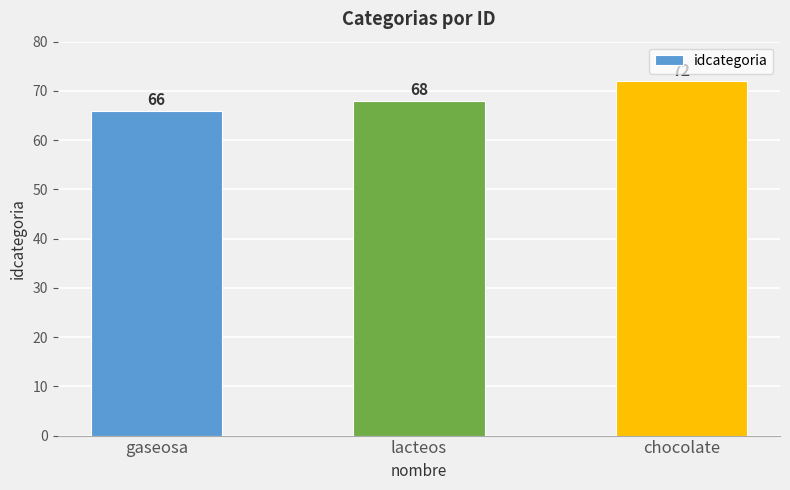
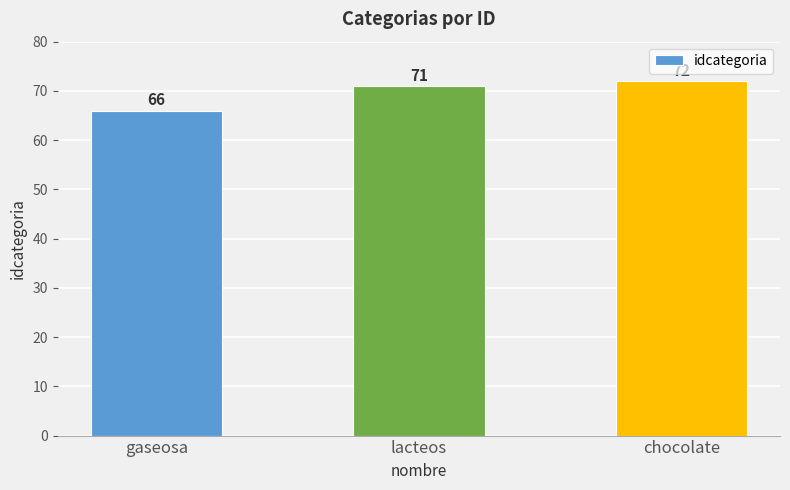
  {
    "gaseosa": 66,
-   "lacteos": 68
+   "lacteos": 71
  }
